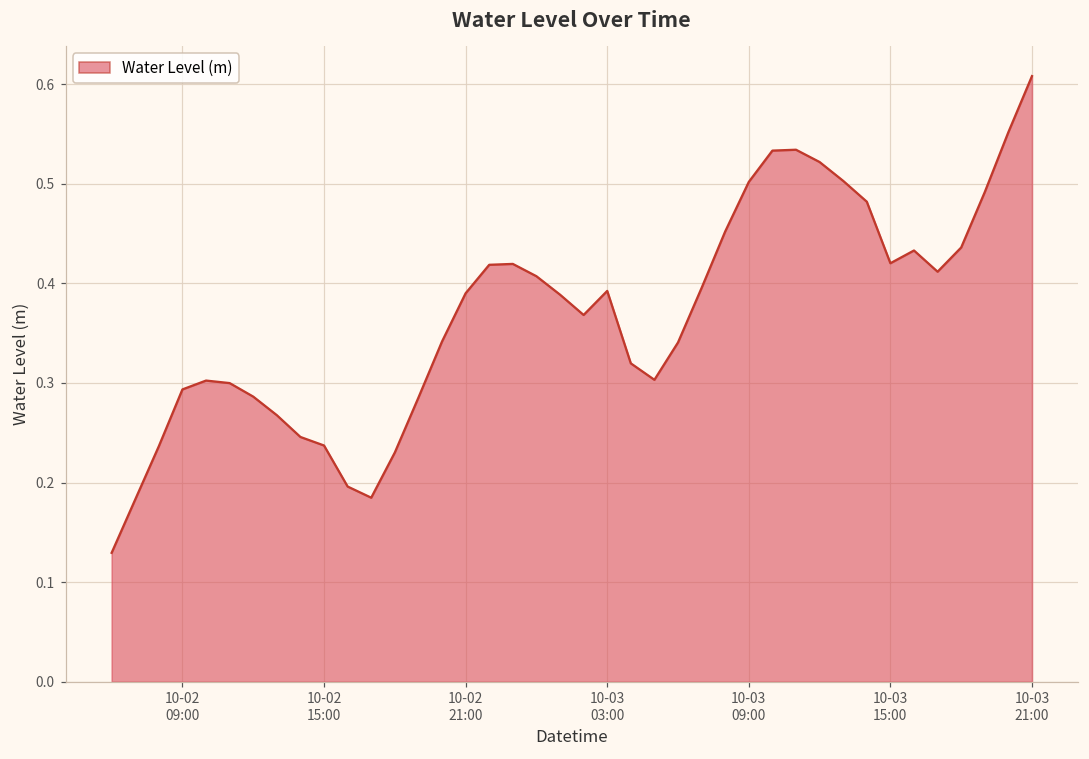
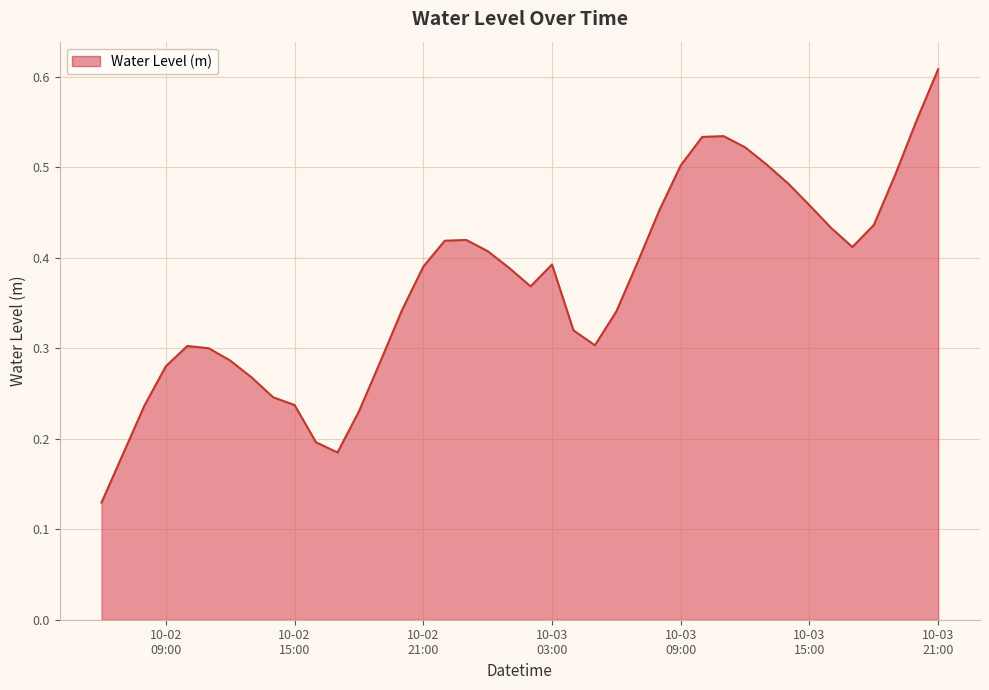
  {
-   "10-02 09:00": 0.29,
+   "10-02 09:00": 0.28,
    "10-02 15:00": 0.24,
    "10-02 21:00": 0.39,
    "10-03 03:00": 0.39,
    "10-03 09:00": 0.50,
-   "10-03 15:00": 0.42,
+   "10-03 15:00": 0.46,
    "10-03 21:00": 0.61
  }
